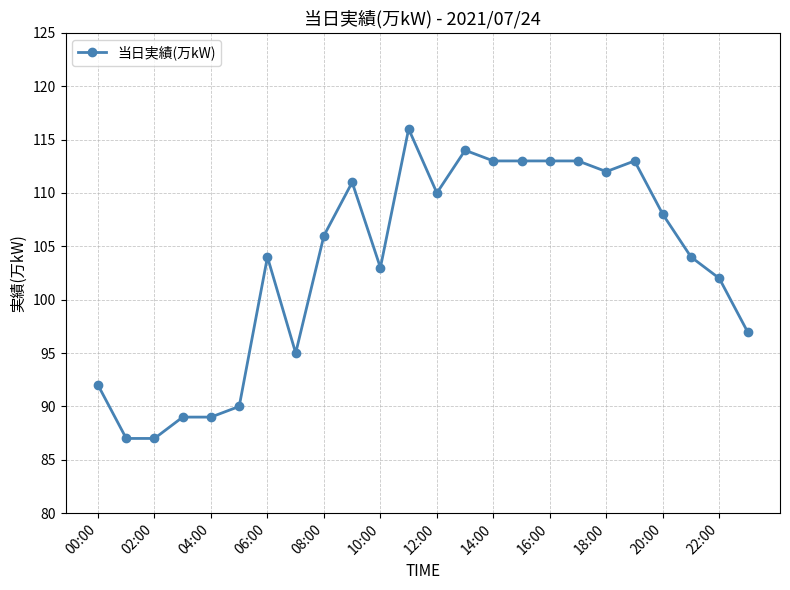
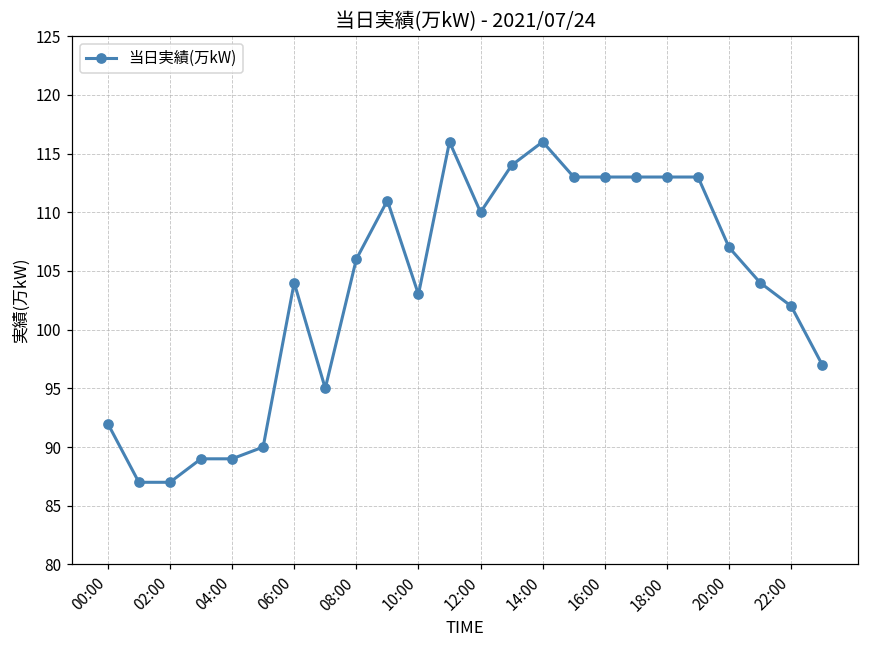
  {
    "00:00": 92,
    "02:00": 87,
    "04:00": 89,
    "06:00": 104,
    "08:00": 106,
    "10:00": 103,
    "12:00": 110,
-   "14:00": 113,
+   "14:00": 116,
    "16:00": 113,
-   "18:00": 112,
-   "20:00": 108,
+   "18:00": 113,
+   "20:00": 107,
    "22:00": 102
  }
